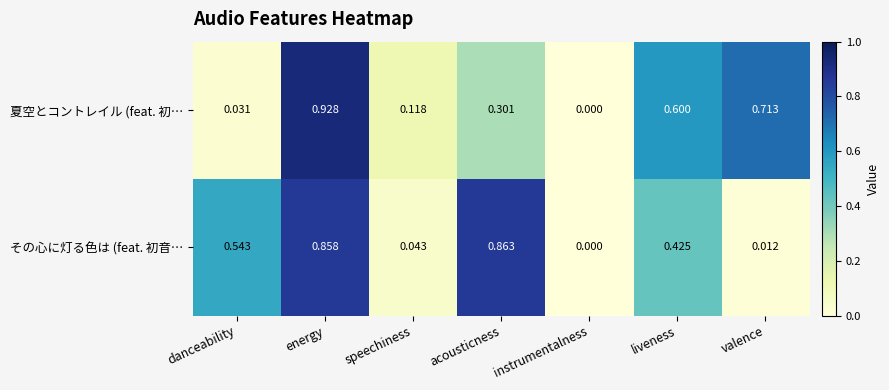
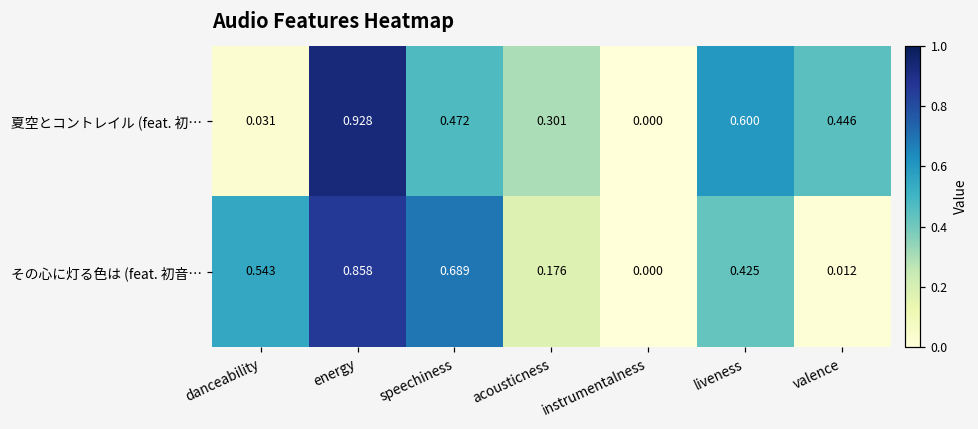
  {
    "夏空とコントレイル (feat. 初…": {
      "danceability": 0.031,
      "energy": 0.928,
-     "speechiness": 0.118,
+     "speechiness": 0.472,
      "acousticness": 0.301,
      "instrumentalness": 0.000,
      "liveness": 0.600,
-     "valence": 0.713
+     "valence": 0.446
    },
    "その心に灯る色は (feat. 初音…": {
      "danceability": 0.543,
      "energy": 0.858,
-     "speechiness": 0.043,
-     "acousticness": 0.863,
+     "speechiness": 0.689,
+     "acousticness": 0.176,
      "instrumentalness": 0.000,
      "liveness": 0.425,
      "valence": 0.012
    }
  }
